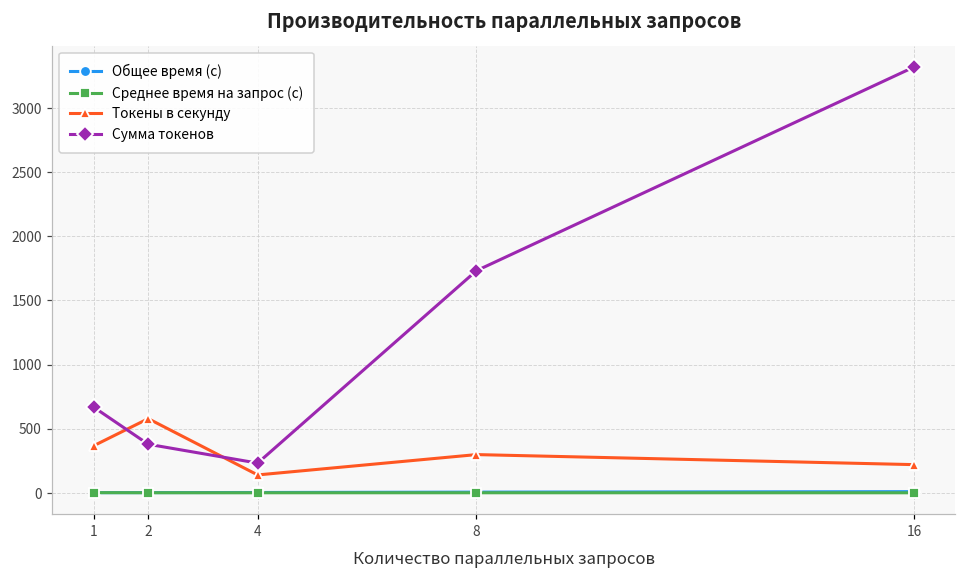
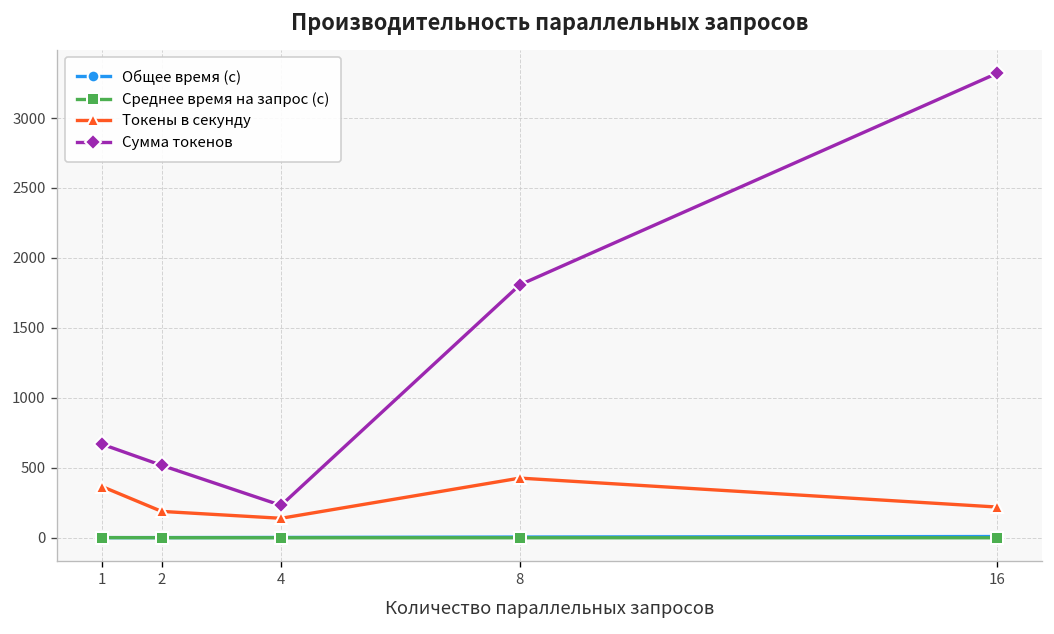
  {
    "Токены в секунду": {
      "1": 370,
-     "2": 580,
+     "2": 190,
      "4": 140,
-     "8": 300,
+     "8": 430,
      "16": 220
    },
    "Сумма токенов": {
      "1": 670,
-     "2": 380,
+     "2": 520,
      "4": 230,
-     "8": 1730,
+     "8": 1810,
      "16": 3320
    }
  }
